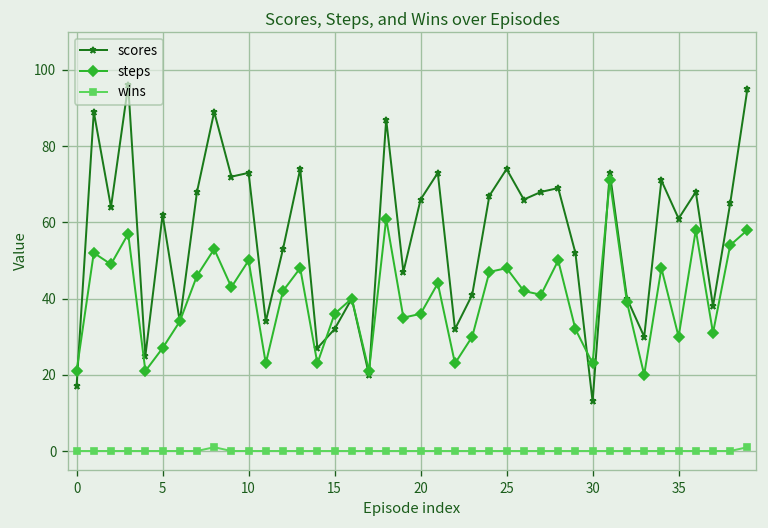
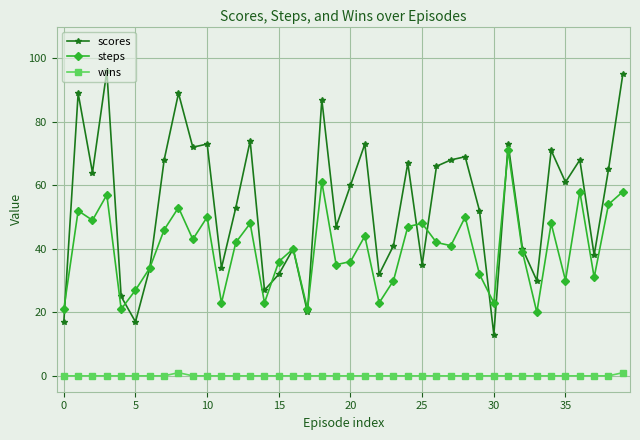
  {
    "scores": {
      "0": 17,
-     "5": 62,
+     "5": 17,
      "10": 73,
      "15": 32,
-     "20": 66,
-     "25": 74,
+     "20": 60,
+     "25": 35,
      "30": 13,
      "35": 61
    },
    "steps": {
      "0": 21,
      "5": 27,
      "10": 50,
      "15": 36,
      "20": 36,
      "25": 48,
      "30": 23,
      "35": 30
    },
    "wins": {
      "0": 0,
      "5": 0,
      "10": 0,
      "15": 0,
      "20": 0,
      "25": 0,
      "30": 0,
      "35": 0
    }
  }
